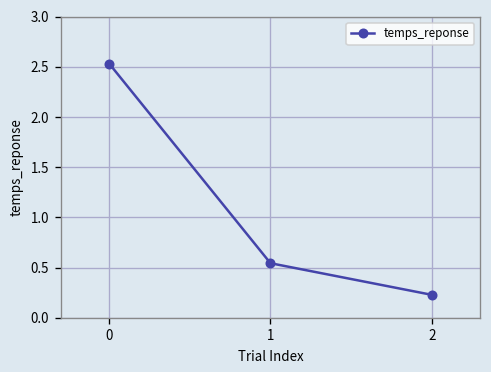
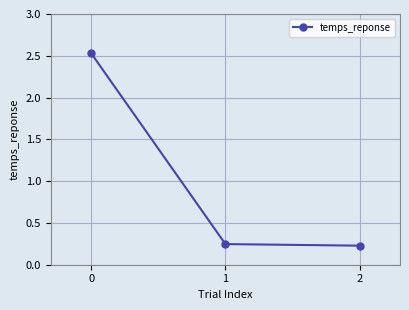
  {
    "0": 2.5,
-   "1": 0.5,
+   "1": 0.2,
    "2": 0.2
  }
